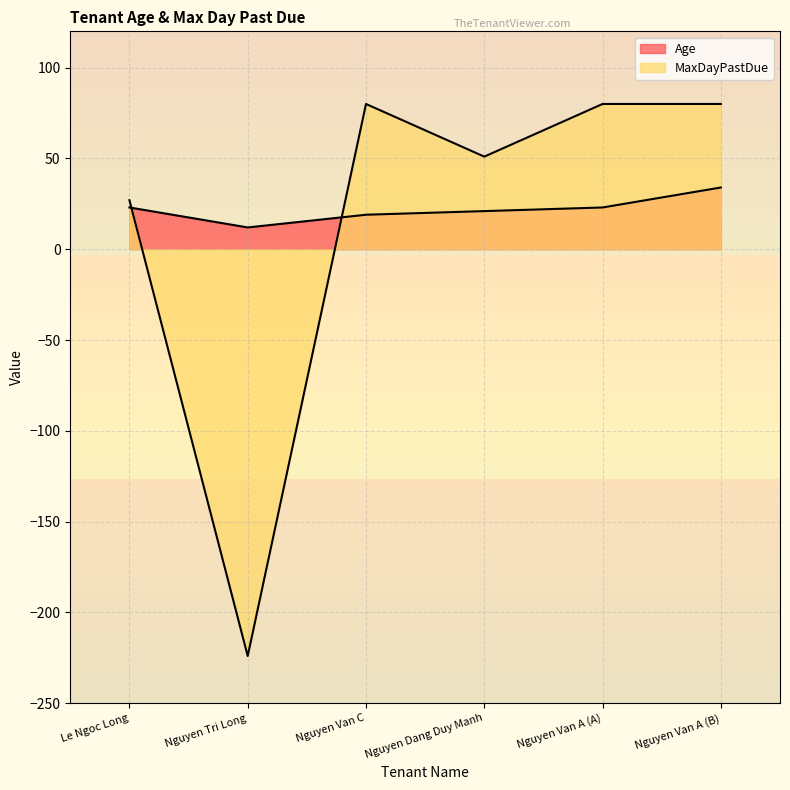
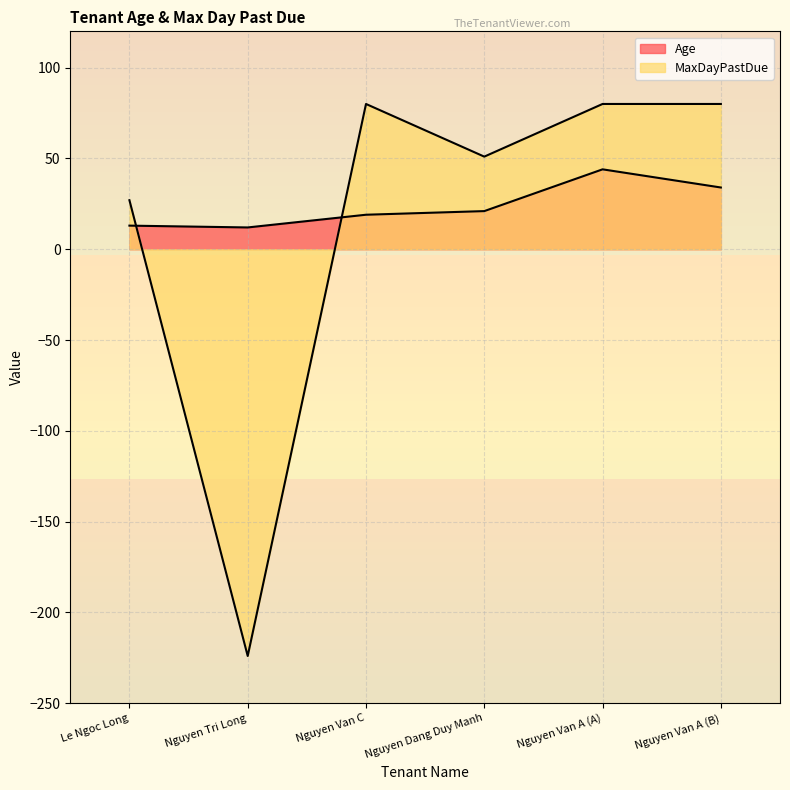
  {
    "Age": {
-     "Le Ngoc Long": 23,
+     "Le Ngoc Long": 13,
      "Nguyen Tri Long": 12,
      "Nguyen Van C": 19,
      "Nguyen Dang Duy Manh": 21,
-     "Nguyen Van A (A)": 23,
+     "Nguyen Van A (A)": 44,
      "Nguyen Van A (B)": 34
    }
  }
